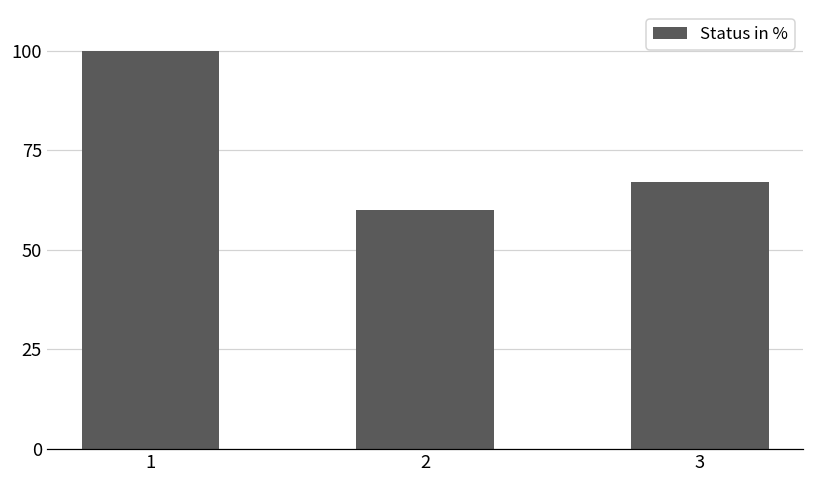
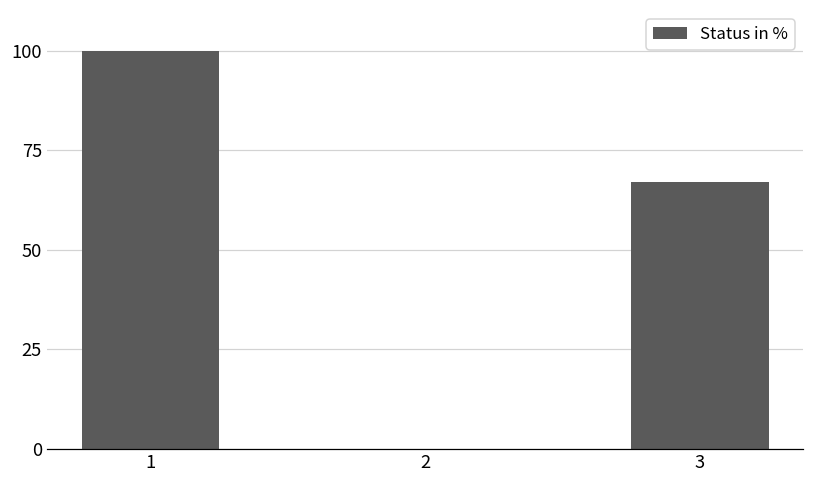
  {
    "1": 100,
-   "2": 60,
+   "2": 0,
    "3": 67
  }
